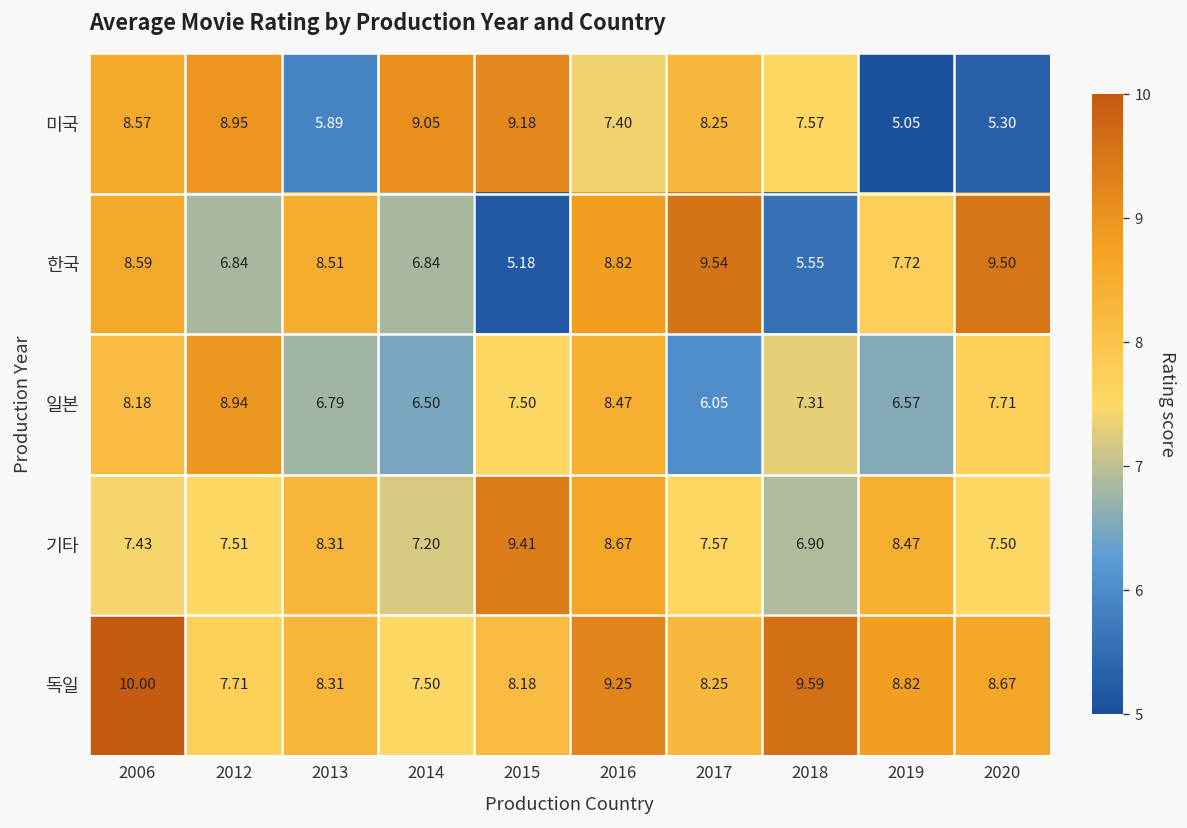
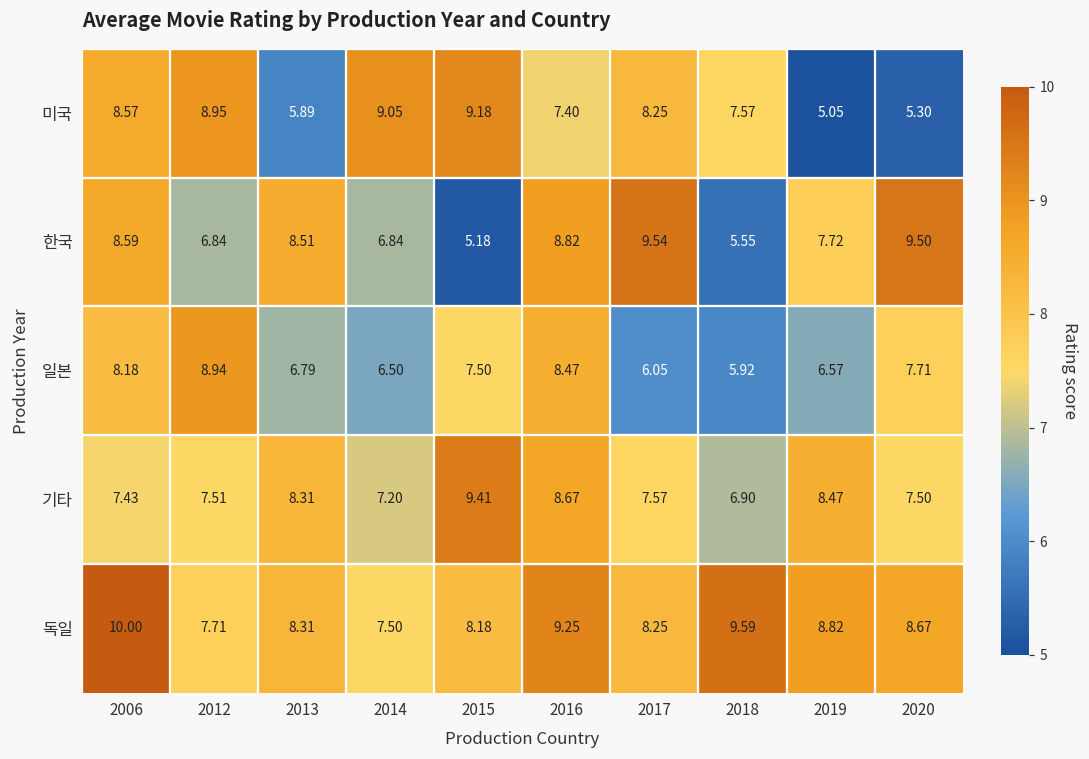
  {
    "미국": {
      "2006": 8.57,
      "2012": 8.95,
      "2013": 5.89,
      "2014": 9.05,
      "2015": 9.18,
      "2016": 7.40,
      "2017": 8.25,
      "2018": 7.57,
      "2019": 5.05,
      "2020": 5.30
    },
    "한국": {
      "2006": 8.59,
      "2012": 6.84,
      "2013": 8.51,
      "2014": 6.84,
      "2015": 5.18,
      "2016": 8.82,
      "2017": 9.54,
      "2018": 5.55,
      "2019": 7.72,
      "2020": 9.50
    },
    "일본": {
      "2006": 8.18,
      "2012": 8.94,
      "2013": 6.79,
      "2014": 6.50,
      "2015": 7.50,
      "2016": 8.47,
      "2017": 6.05,
-     "2018": 7.31,
+     "2018": 5.92,
      "2019": 6.57,
      "2020": 7.71
    },
    "기타": {
      "2006": 7.43,
      "2012": 7.51,
      "2013": 8.31,
      "2014": 7.20,
      "2015": 9.41,
      "2016": 8.67,
      "2017": 7.57,
      "2018": 6.90,
      "2019": 8.47,
      "2020": 7.50
    },
    "독일": {
      "2006": 10.00,
      "2012": 7.71,
      "2013": 8.31,
      "2014": 7.50,
      "2015": 8.18,
      "2016": 9.25,
      "2017": 8.25,
      "2018": 9.59,
      "2019": 8.82,
      "2020": 8.67
    }
  }
